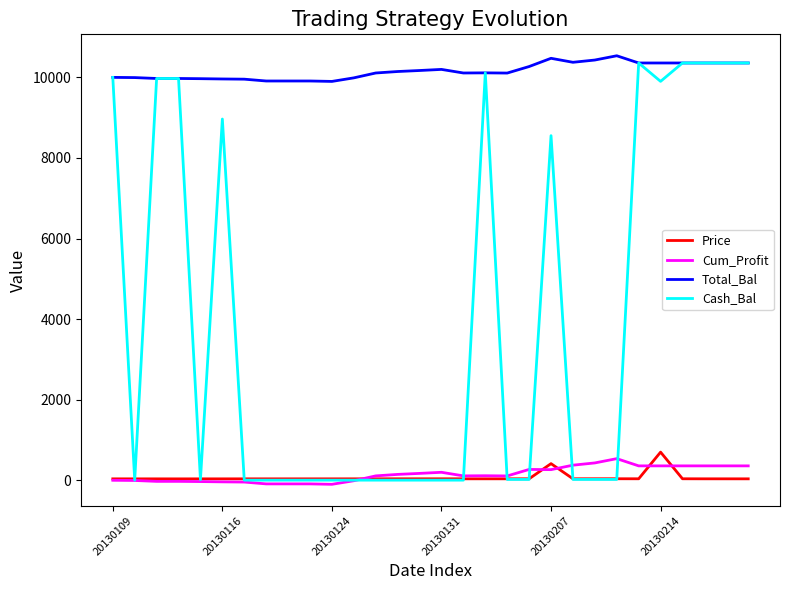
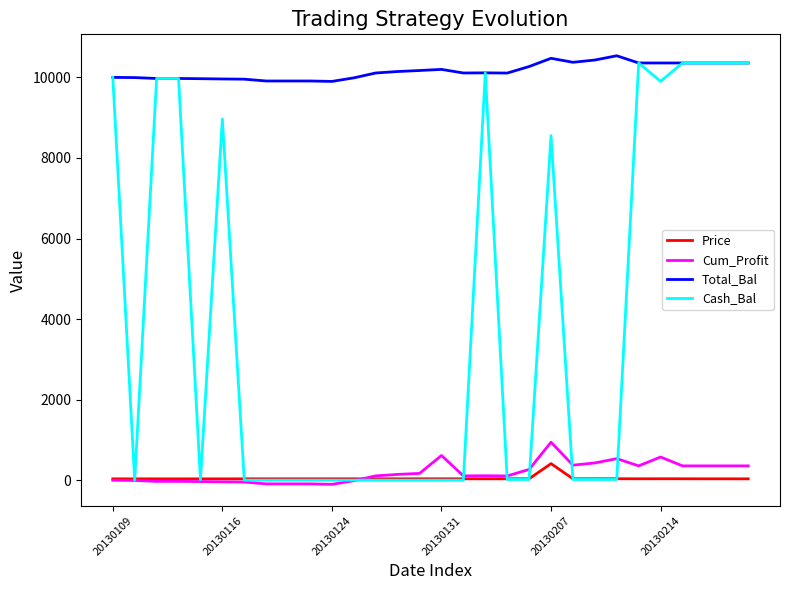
  {
    "Price": {
      "20130116": 0,
      "20130207": 400,
-     "20130214": 700
+     "20130214": 0
    },
    "Cum_Profit": {
      "20130116": 0,
      "20130124": -100,
-     "20130131": 200,
-     "20130207": 300,
-     "20130214": 400
+     "20130131": 600,
+     "20130207": 900,
+     "20130214": 600
    },
    "Total_Bal": {
      "20130116": 10000,
      "20130124": 9900,
      "20130131": 10200,
      "20130207": 10500,
      "20130214": 10400
    },
    "Cash_Bal": {
      "20130116": 9000,
      "20130207": 8600,
      "20130214": 9900
    }
  }
